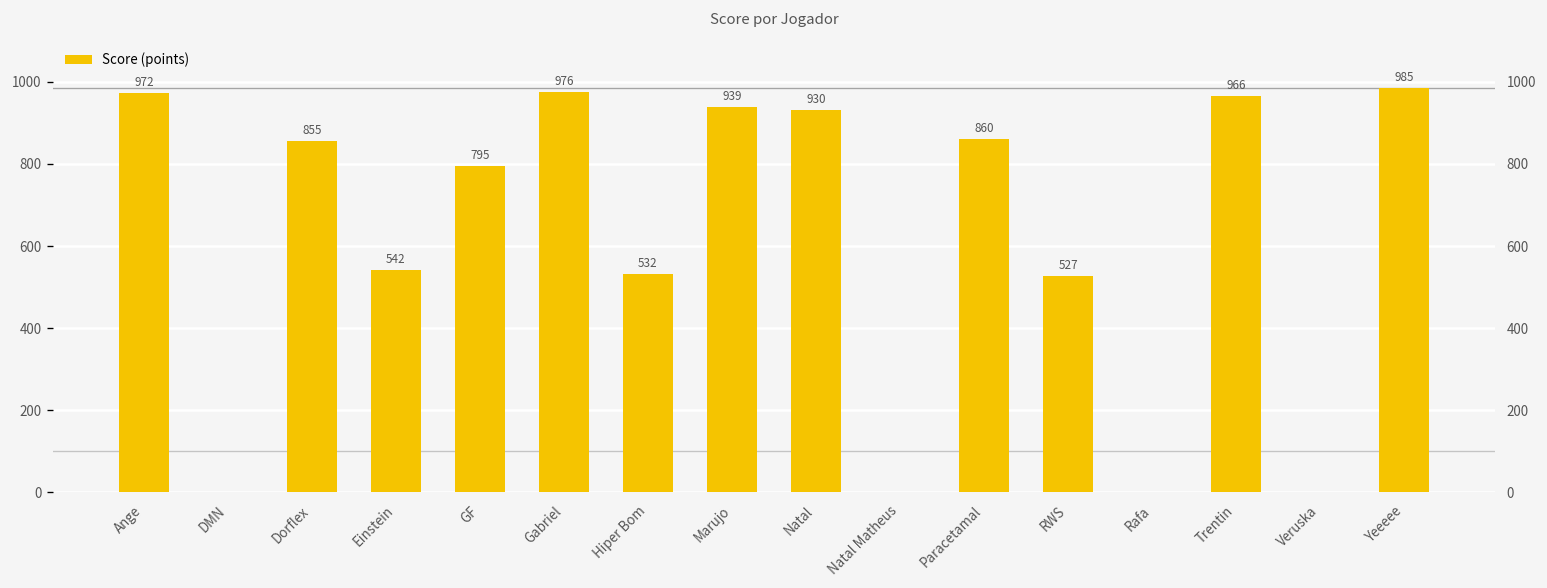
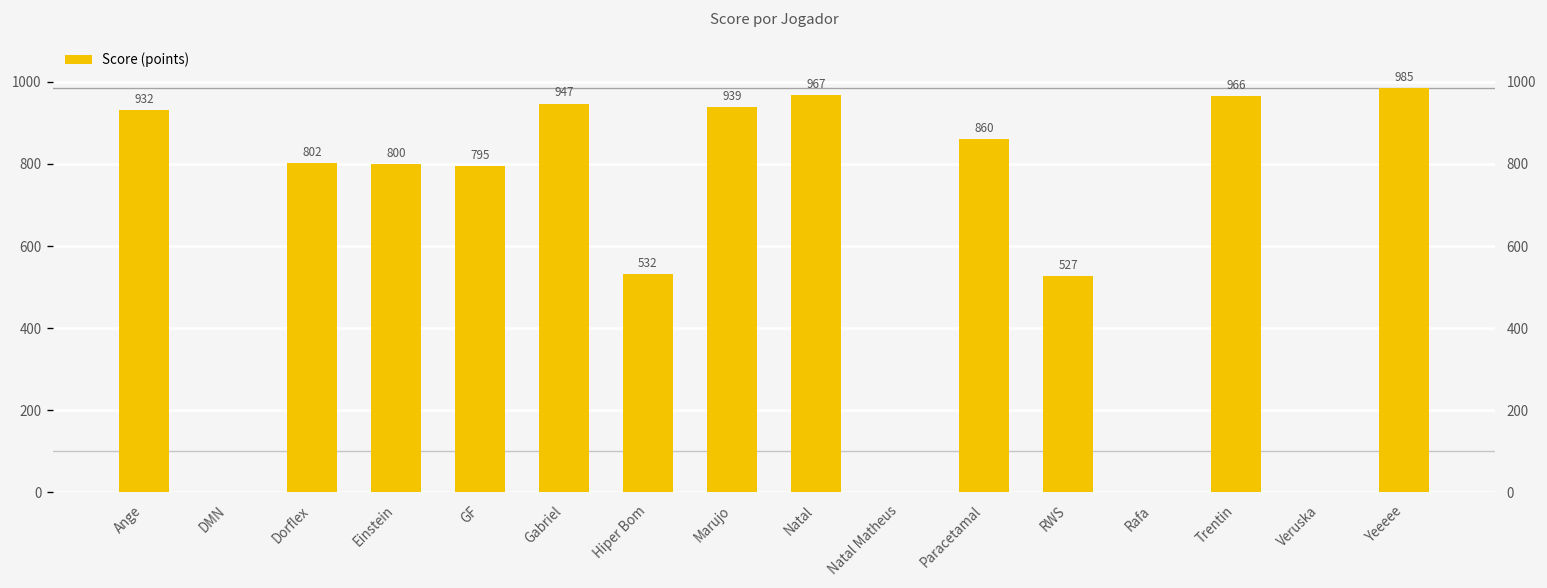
  {
-   "Ange": 972,
-   "Dorflex": 855,
-   "Einstein": 542,
+   "Ange": 932,
+   "Dorflex": 802,
+   "Einstein": 800,
    "GF": 795,
-   "Gabriel": 976,
+   "Gabriel": 947,
    "Hiper Bom": 532,
    "Marujo": 939,
-   "Natal": 930,
+   "Natal": 967,
    "Paracetamal": 860,
    "RWS": 527,
    "Trentin": 966,
    "Yeeeee": 985
  }
